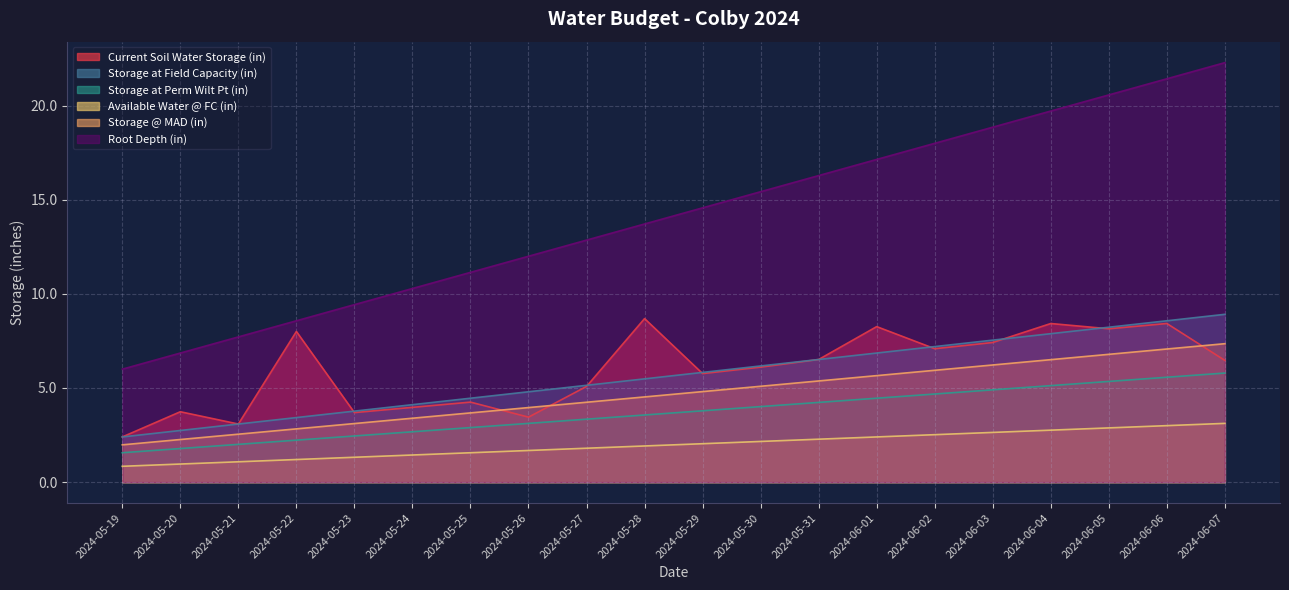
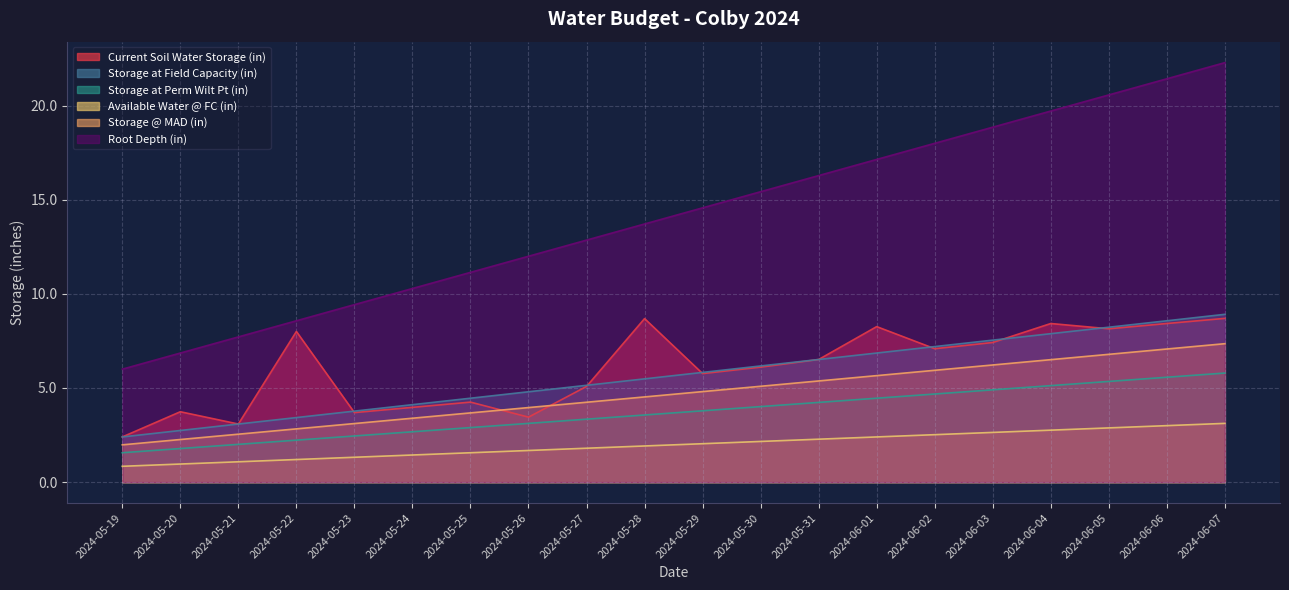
  {
    "Current Soil Water Storage (in)": {
      "2024-05-20": 3.7,
      "2024-05-22": 8.0,
      "2024-05-24": 4.0,
      "2024-05-25": 4.2,
      "2024-05-26": 3.5,
      "2024-05-28": 8.7,
      "2024-06-01": 8.3,
      "2024-06-04": 8.4,
      "2024-06-06": 8.4,
-     "2024-06-07": 6.5
+     "2024-06-07": 8.7
    },
    "Root Depth (in)": {
      "2024-05-19": 6.0,
      "2024-05-20": 6.9,
      "2024-05-21": 7.7,
      "2024-05-22": 8.6,
      "2024-05-23": 9.4,
      "2024-05-24": 10.3,
      "2024-05-25": 11.1,
      "2024-05-26": 12.0,
      "2024-05-27": 12.9,
      "2024-05-28": 13.7,
      "2024-05-29": 14.6,
      "2024-05-30": 15.4,
      "2024-05-31": 16.3,
      "2024-06-01": 17.1,
      "2024-06-02": 18.0,
      "2024-06-03": 18.9,
      "2024-06-04": 19.7,
      "2024-06-05": 20.6,
      "2024-06-06": 21.4,
      "2024-06-07": 22.3
    }
  }
